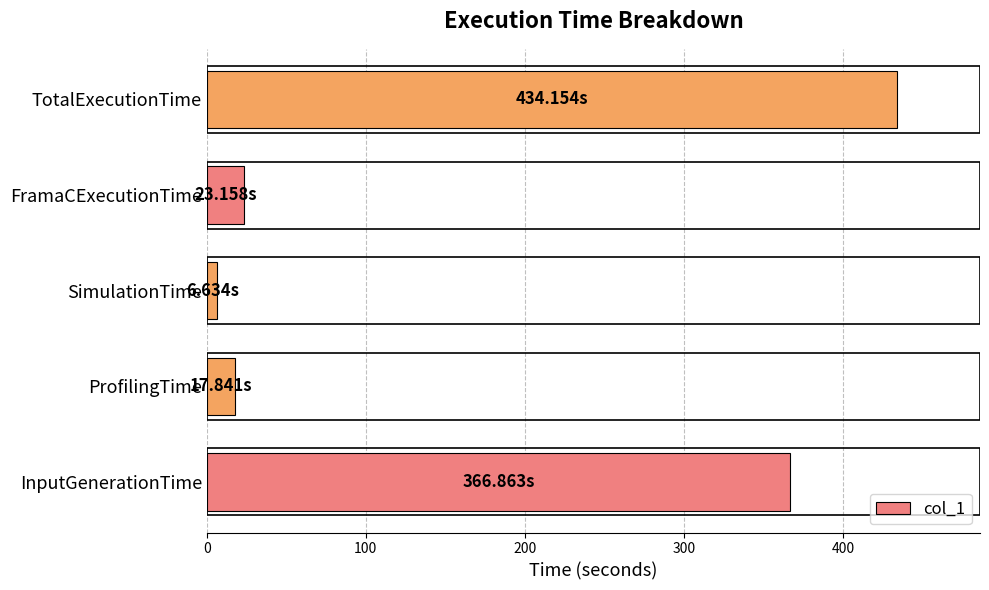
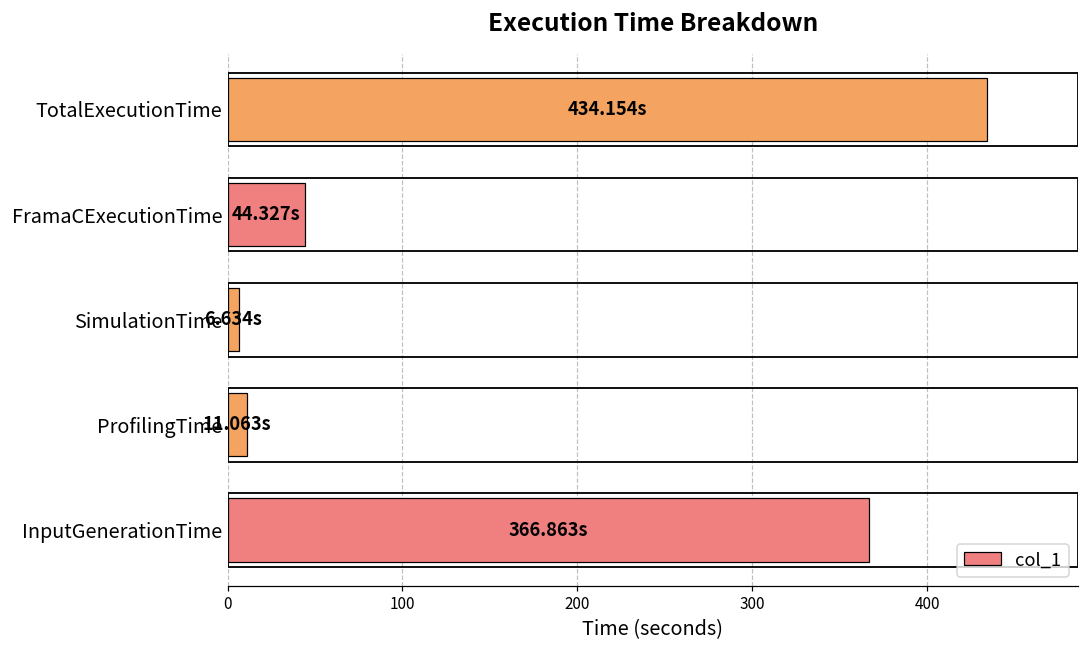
  {
    "TotalExecutionTime": "434.154s",
-   "FramaCExecutionTime": "23.158s",
+   "FramaCExecutionTime": "44.327s",
    "SimulationTime": "6.634s",
-   "ProfilingTime": "17.841s",
+   "ProfilingTime": "11.063s",
    "InputGenerationTime": "366.863s"
  }
